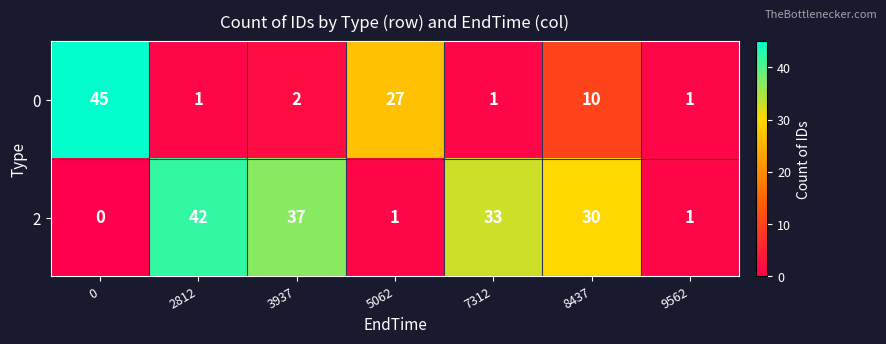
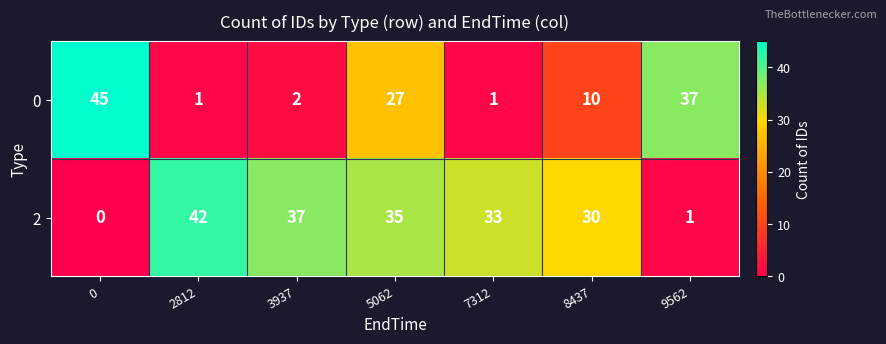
  {
    "0": {
      "0": 45,
      "2812": 1,
      "3937": 2,
      "5062": 27,
      "7312": 1,
      "8437": 10,
-     "9562": 1
+     "9562": 37
    },
    "2": {
      "0": 0,
      "2812": 42,
      "3937": 37,
-     "5062": 1,
+     "5062": 35,
      "7312": 33,
      "8437": 30,
      "9562": 1
    }
  }
